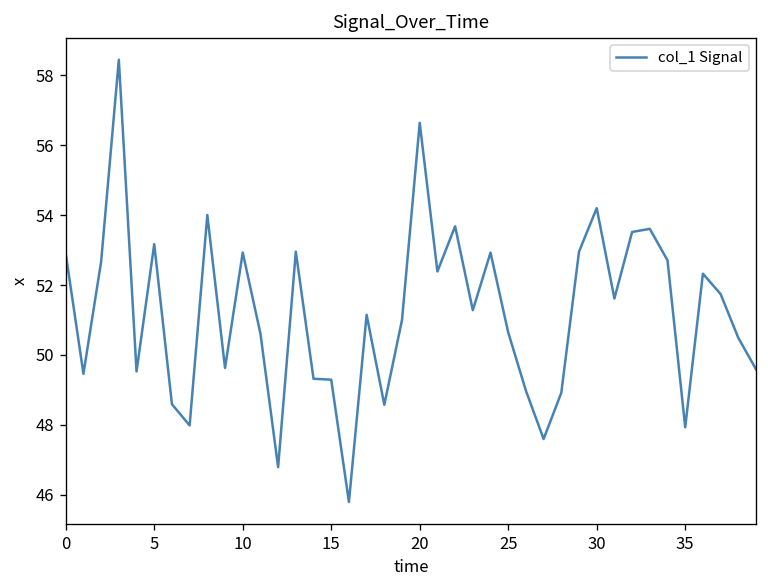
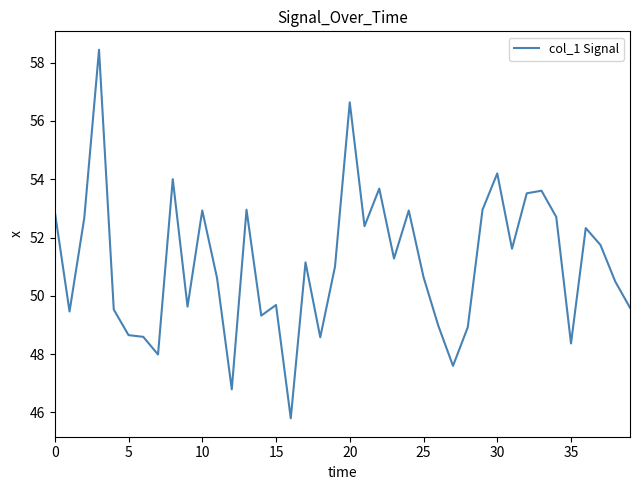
  {
    "0": 52.9,
-   "5": 53.2,
+   "5": 48.7,
    "10": 52.9,
-   "15": 49.3,
+   "15": 49.7,
    "20": 56.6,
    "25": 50.6,
    "30": 54.2,
-   "35": 47.9
+   "35": 48.4
  }
